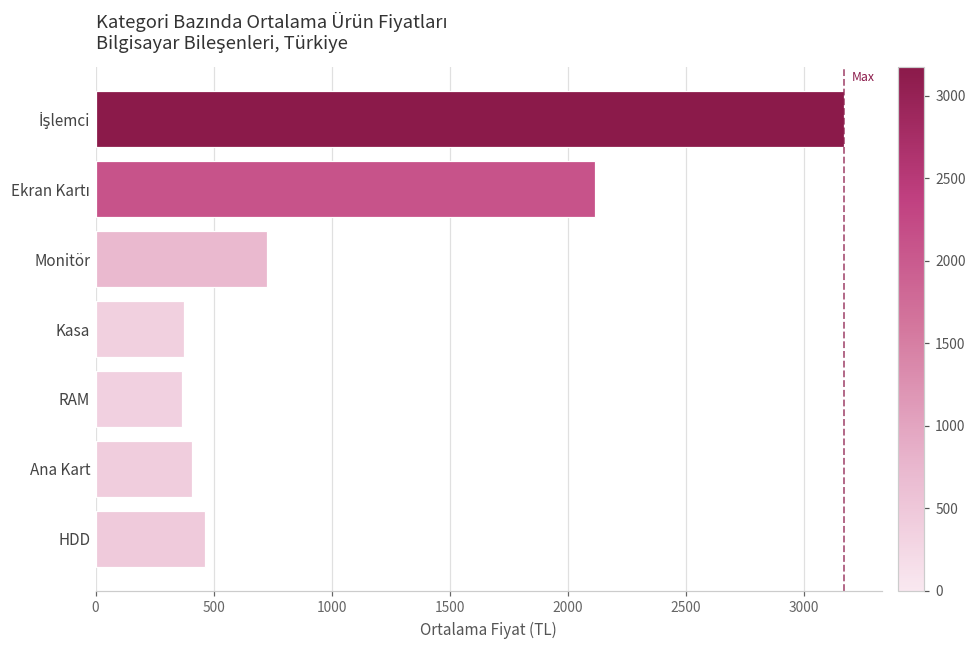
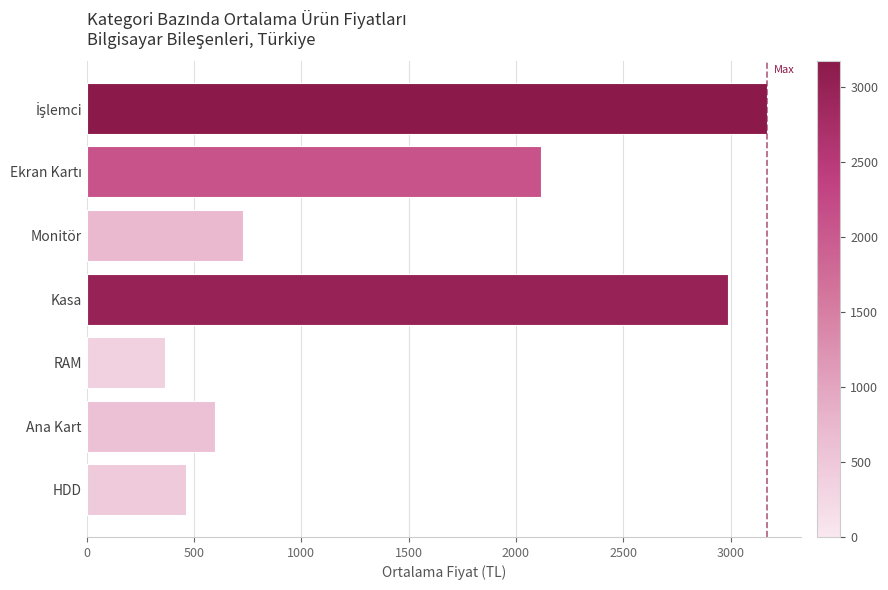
  {
    "İşlemci": 3170,
    "Ekran Kartı": 2120,
    "Monitör": 730,
-   "Kasa": 380,
+   "Kasa": 2990,
    "RAM": 370,
-   "Ana Kart": 410,
+   "Ana Kart": 600,
    "HDD": 460
  }
